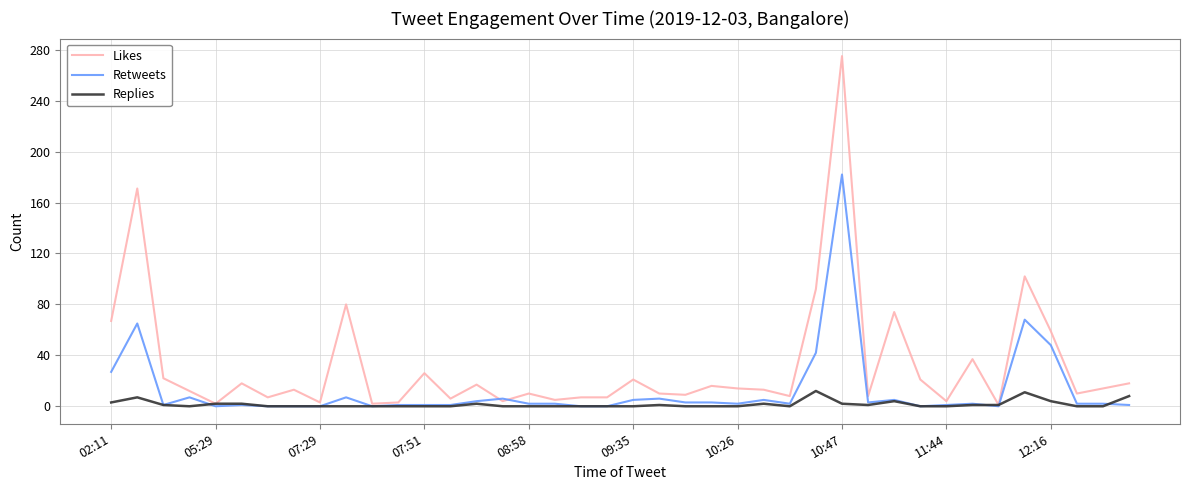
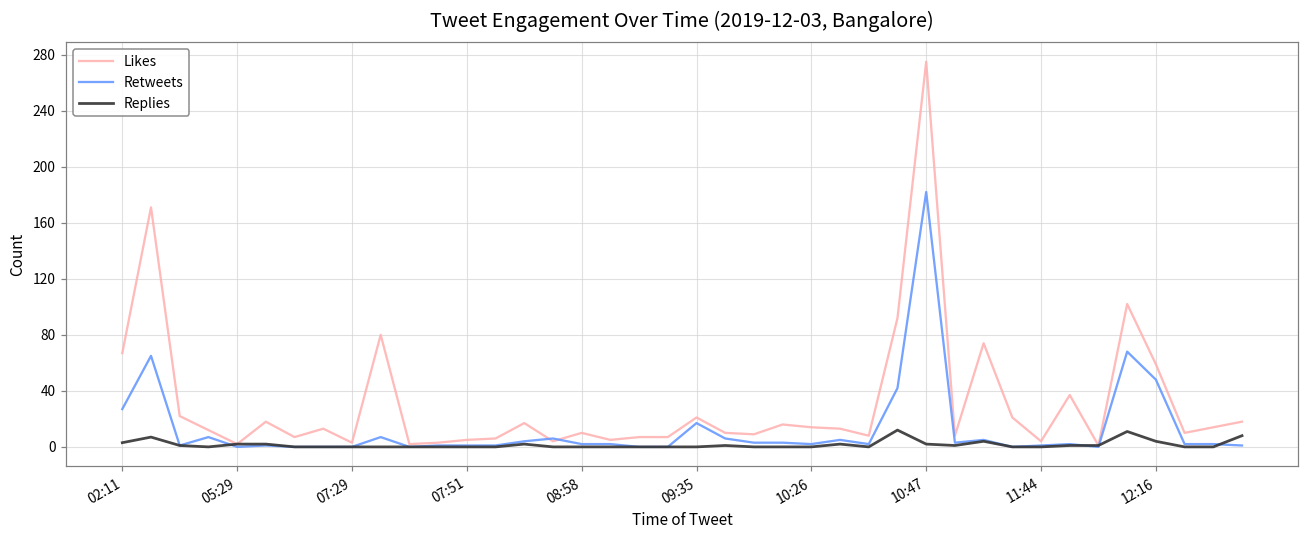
  {
    "Likes": {
      "02:11": 67,
      "07:29": 3,
-     "07:51": 26,
+     "07:51": 5,
      "08:58": 10,
      "09:35": 21,
      "10:26": 14,
      "10:47": 275,
      "12:16": 59
    },
    "Retweets": {
      "02:11": 27,
      "05:29": 0,
      "08:58": 2,
-     "09:35": 5,
+     "09:35": 17,
      "10:26": 2,
      "10:47": 182,
      "12:16": 48
    },
    "Replies": {
      "02:11": 3,
      "08:58": 0,
      "09:35": 0,
      "10:26": 0,
      "10:47": 2,
      "12:16": 4
    }
  }
